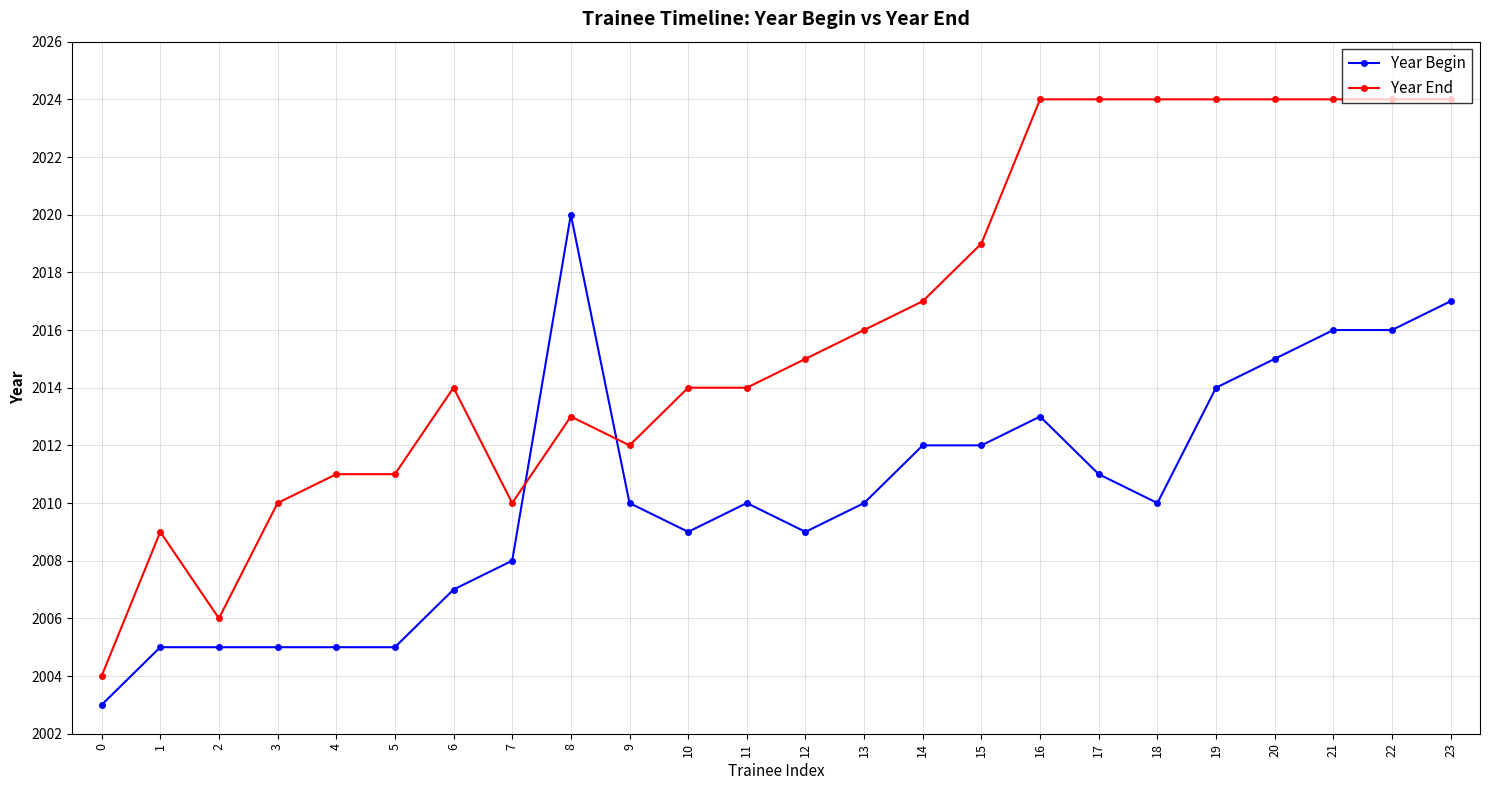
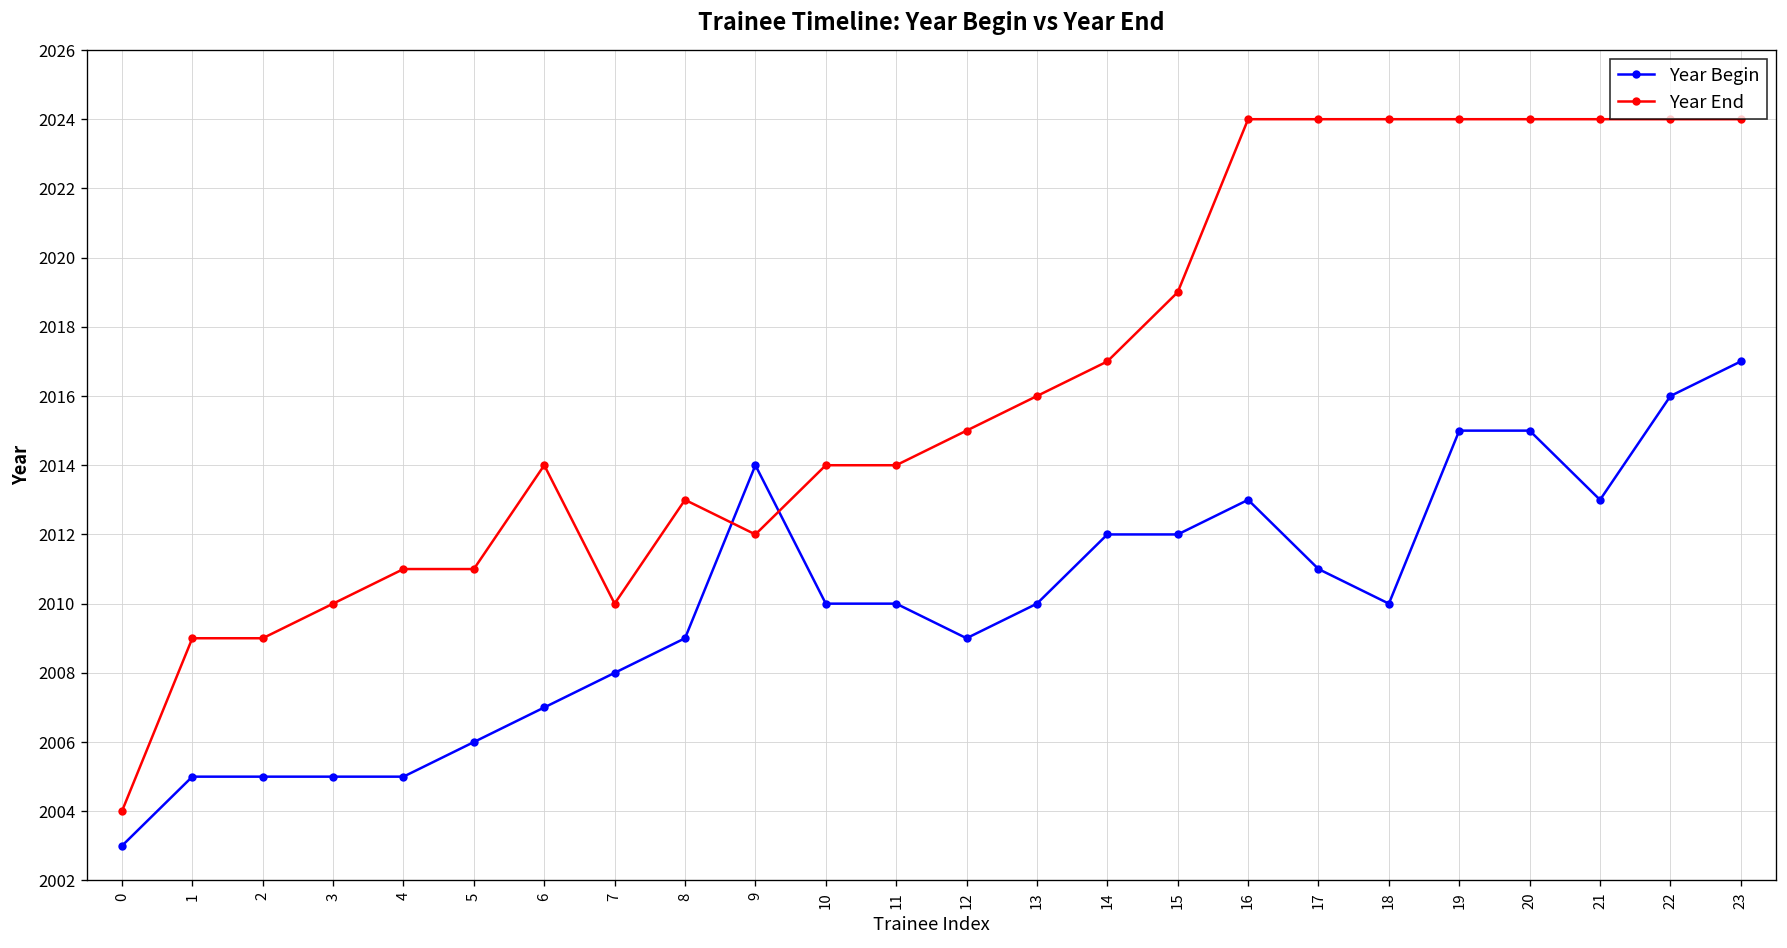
  {
    "Year Begin": {
      "0": 2003,
      "1": 2005,
      "2": 2005,
      "3": 2005,
      "4": 2005,
-     "5": 2005,
+     "5": 2006,
      "6": 2007,
      "7": 2008,
-     "8": 2020,
-     "9": 2010,
-     "10": 2009,
+     "8": 2009,
+     "9": 2014,
+     "10": 2010,
      "11": 2010,
      "12": 2009,
      "13": 2010,
      "14": 2012,
      "15": 2012,
      "16": 2013,
      "17": 2011,
      "18": 2010,
-     "19": 2014,
+     "19": 2015,
      "20": 2015,
-     "21": 2016,
+     "21": 2013,
      "22": 2016,
      "23": 2017
    },
    "Year End": {
      "0": 2004,
      "1": 2009,
-     "2": 2006,
+     "2": 2009,
      "3": 2010,
      "4": 2011,
      "5": 2011,
      "6": 2014,
      "7": 2010,
      "8": 2013,
      "9": 2012,
      "10": 2014,
      "11": 2014,
      "12": 2015,
      "13": 2016,
      "14": 2017,
      "15": 2019,
      "16": 2024,
      "17": 2024,
      "18": 2024,
      "19": 2024,
      "20": 2024,
      "21": 2024
    }
  }
